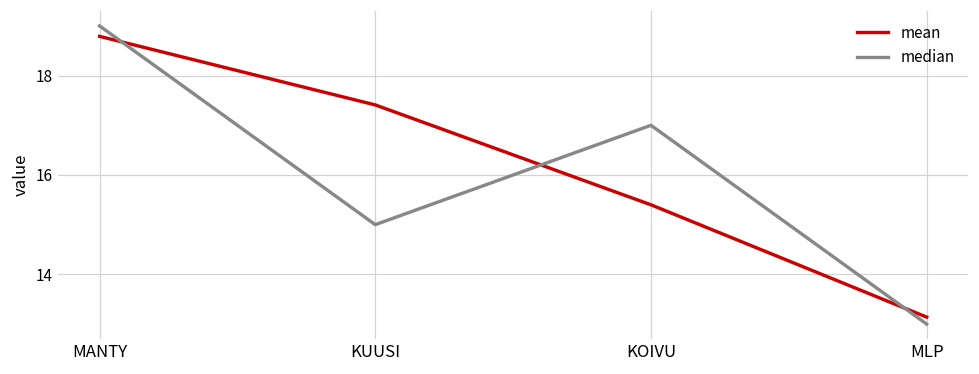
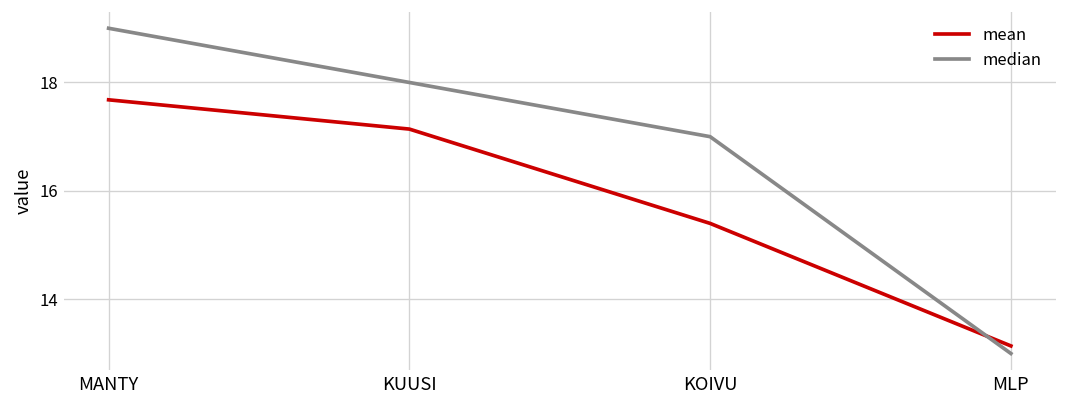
  {
    "mean": {
-     "MANTY": 18.8,
-     "KUUSI": 17.4,
+     "MANTY": 17.7,
+     "KUUSI": 17.1,
      "KOIVU": 15.4,
      "MLP": 13.1
    },
    "median": {
      "MANTY": 19,
-     "KUUSI": 15,
+     "KUUSI": 18,
      "KOIVU": 17,
      "MLP": 13
    }
  }
